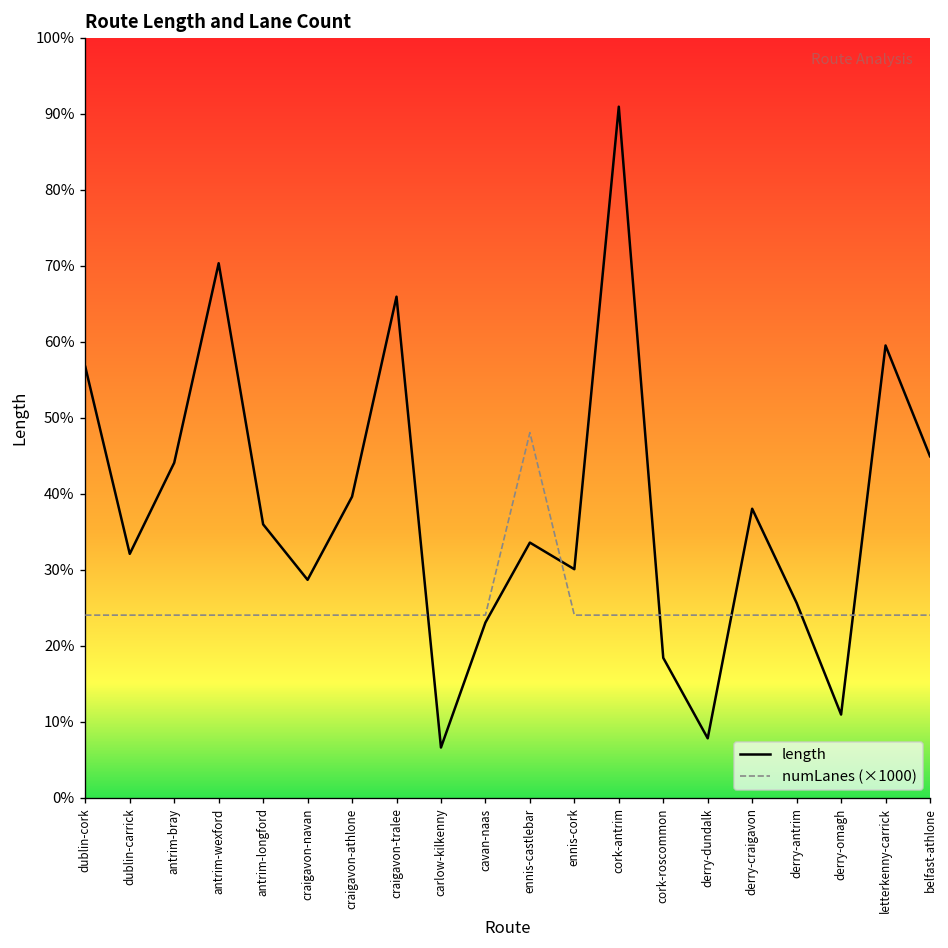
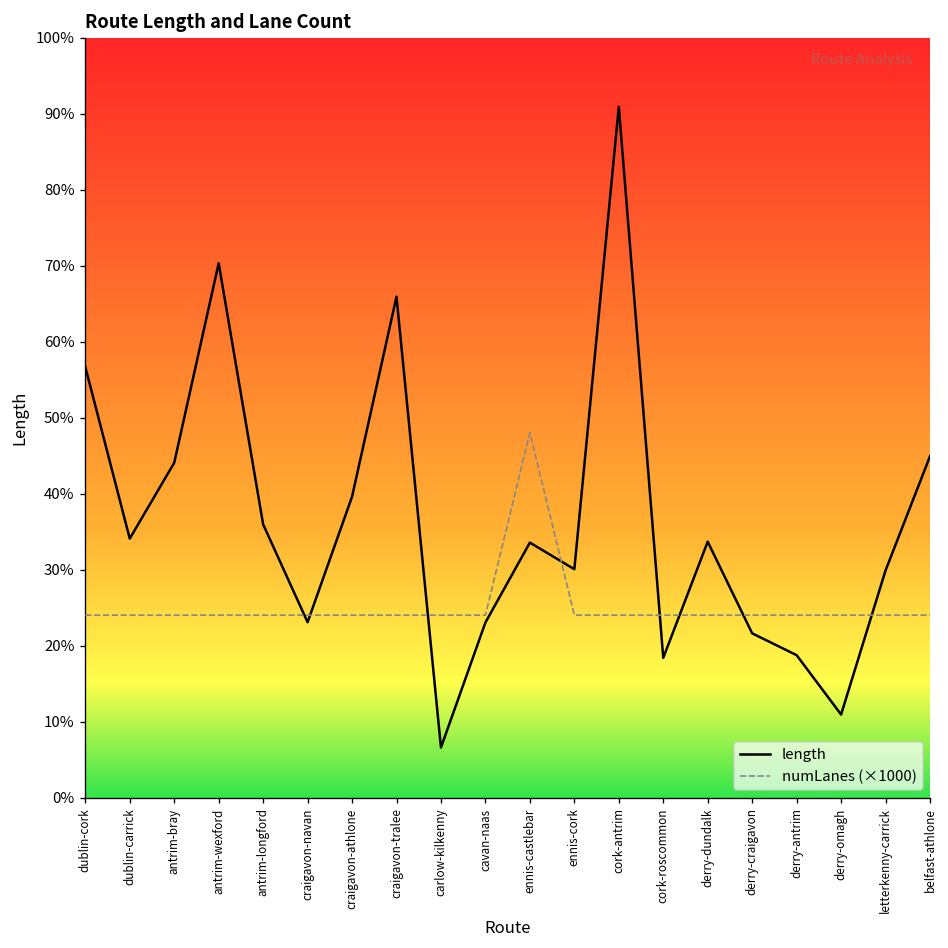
  {
    "length": {
      "dublin-cork": "57%",
-     "dublin-carrick": "32%",
+     "dublin-carrick": "34%",
      "antrim-bray": "44%",
      "antrim-wexford": "70%",
      "antrim-longford": "36%",
-     "craigavon-navan": "29%",
+     "craigavon-navan": "23%",
      "craigavon-athlone": "40%",
      "craigavon-tralee": "66%",
      "carlow-kilkenny": "7%",
      "cavan-naas": "23%",
      "ennis-castlebar": "34%",
      "ennis-cork": "30%",
      "cork-antrim": "91%",
      "cork-roscommon": "18%",
-     "derry-dundalk": "8%",
-     "derry-craigavon": "38%",
-     "derry-antrim": "26%",
+     "derry-dundalk": "34%",
+     "derry-craigavon": "22%",
+     "derry-antrim": "19%",
      "derry-omagh": "11%",
-     "letterkenny-carrick": "59%",
+     "letterkenny-carrick": "30%",
      "belfast-athlone": "45%"
    },
    "numLanes (×1000)": {
      "dublin-cork": "24%",
      "dublin-carrick": "24%",
      "antrim-bray": "24%",
      "antrim-wexford": "24%",
      "antrim-longford": "24%",
      "craigavon-navan": "24%",
      "craigavon-athlone": "24%",
      "craigavon-tralee": "24%",
      "carlow-kilkenny": "24%",
      "cavan-naas": "24%",
      "ennis-castlebar": "48%",
      "ennis-cork": "24%",
      "cork-antrim": "24%",
      "cork-roscommon": "24%",
      "derry-dundalk": "24%",
      "derry-craigavon": "24%",
      "derry-antrim": "24%",
      "derry-omagh": "24%",
      "letterkenny-carrick": "24%",
      "belfast-athlone": "24%"
    }
  }
